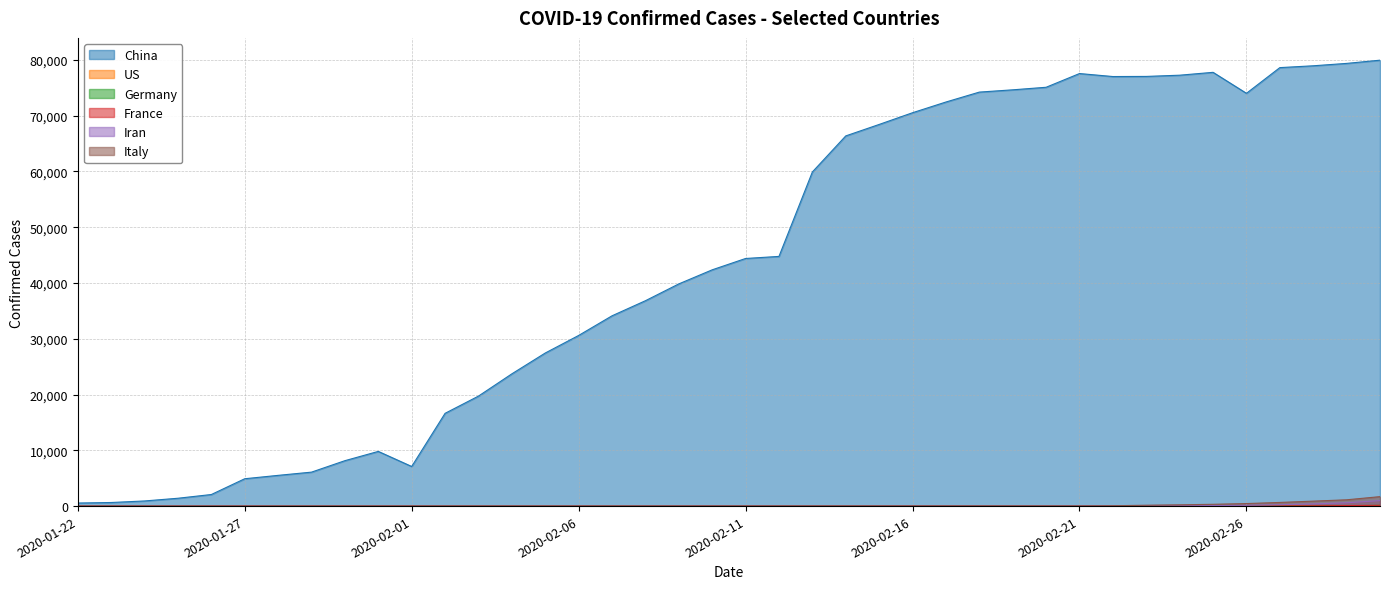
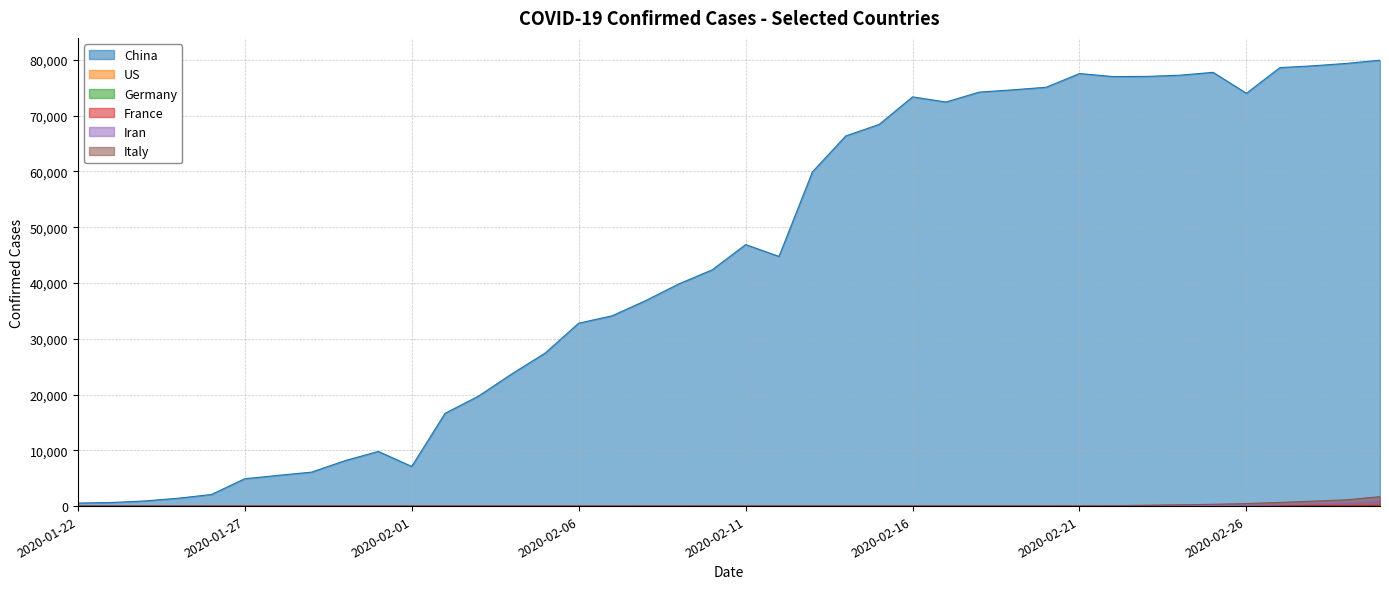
  {
    "China": {
      "2020-01-22": "1,000",
      "2020-01-27": "5,000",
      "2020-02-01": "7,000",
-     "2020-02-06": "31,000",
-     "2020-02-11": "44,000",
-     "2020-02-16": "71,000",
+     "2020-02-06": "33,000",
+     "2020-02-11": "47,000",
+     "2020-02-16": "73,000",
      "2020-02-21": "78,000",
      "2020-02-26": "74,000"
    }
  }
